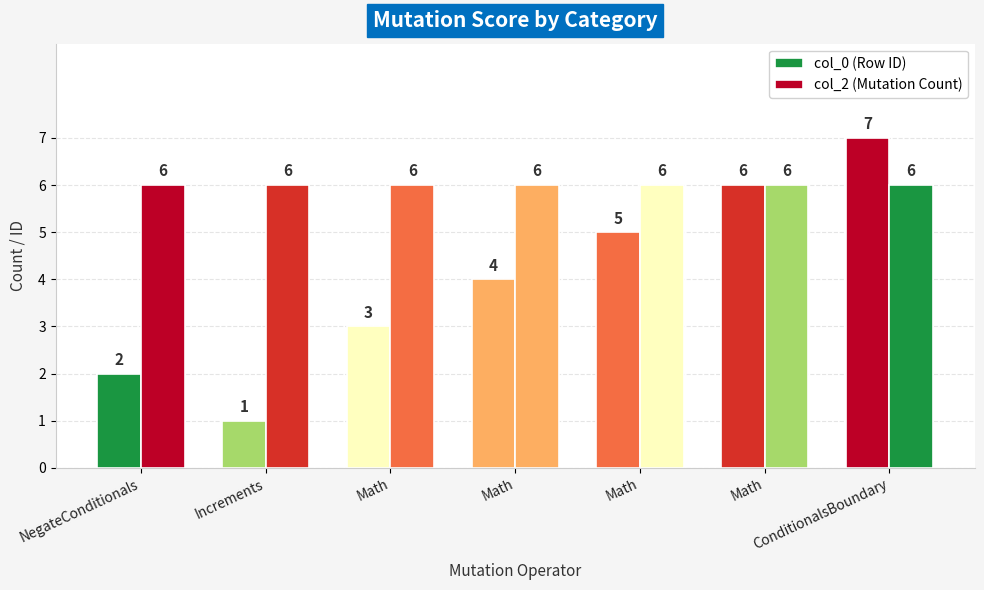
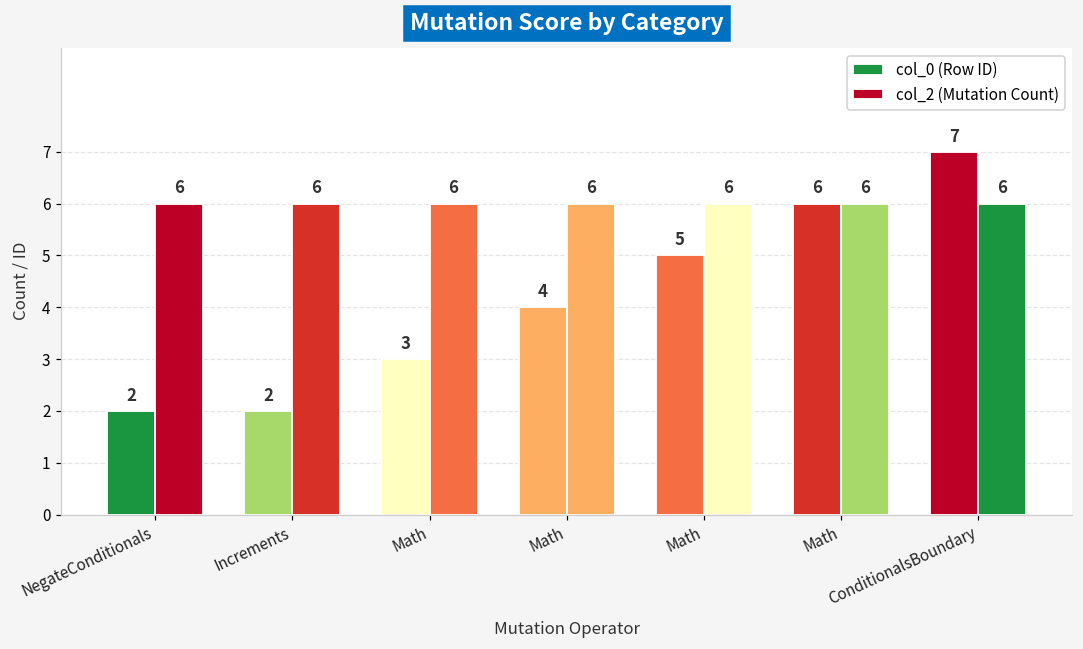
  {
    "col_0 (Row ID)": {
      "NegateConditionals": 2,
-     "Increments": 1,
+     "Increments": 2,
      "ConditionalsBoundary": 7
    },
    "col_2 (Mutation Count)": {
      "NegateConditionals": 6,
      "Increments": 6,
      "ConditionalsBoundary": 6
    }
  }
